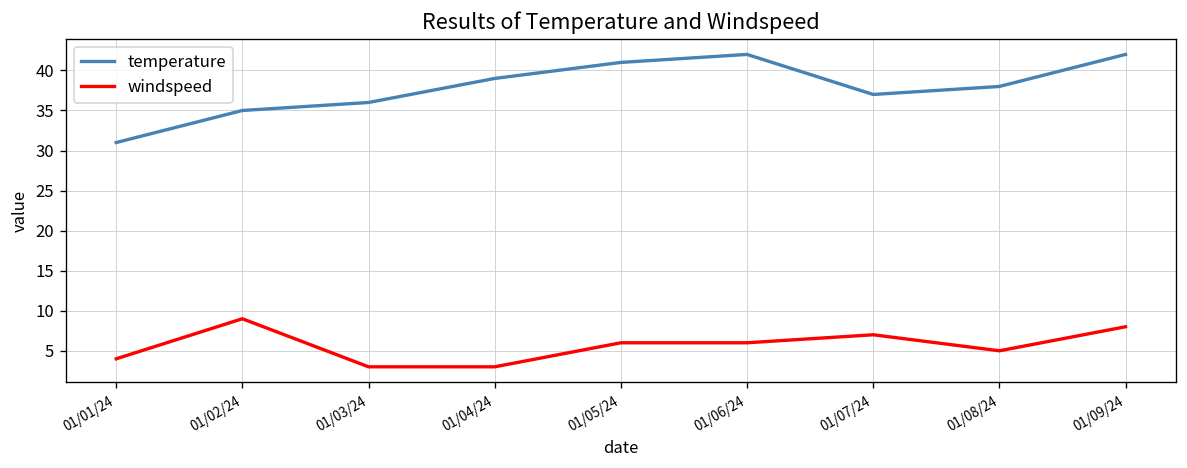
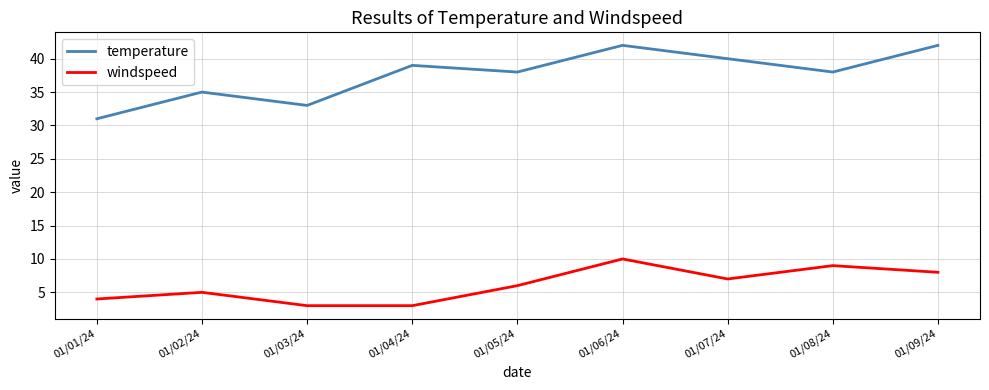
  {
    "temperature": {
      "01/01/24": 31,
      "01/02/24": 35,
-     "01/03/24": 36,
+     "01/03/24": 33,
      "01/04/24": 39,
-     "01/05/24": 41,
+     "01/05/24": 38,
      "01/06/24": 42,
-     "01/07/24": 37,
+     "01/07/24": 40,
      "01/08/24": 38,
      "01/09/24": 42
    },
    "windspeed": {
      "01/01/24": 4,
-     "01/02/24": 9,
+     "01/02/24": 5,
      "01/03/24": 3,
      "01/04/24": 3,
      "01/05/24": 6,
-     "01/06/24": 6,
+     "01/06/24": 10,
      "01/07/24": 7,
-     "01/08/24": 5,
+     "01/08/24": 9,
      "01/09/24": 8
    }
  }
